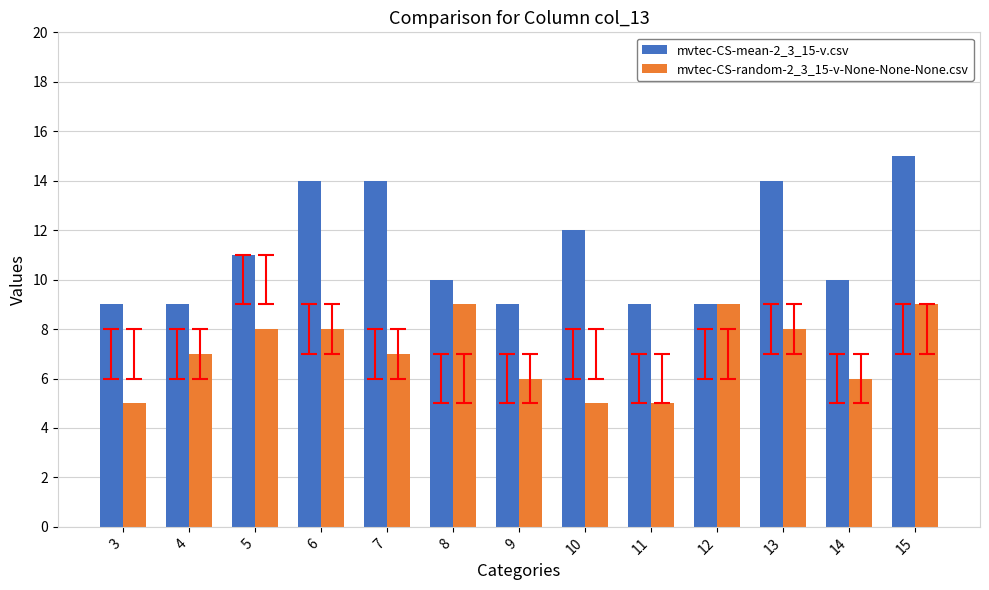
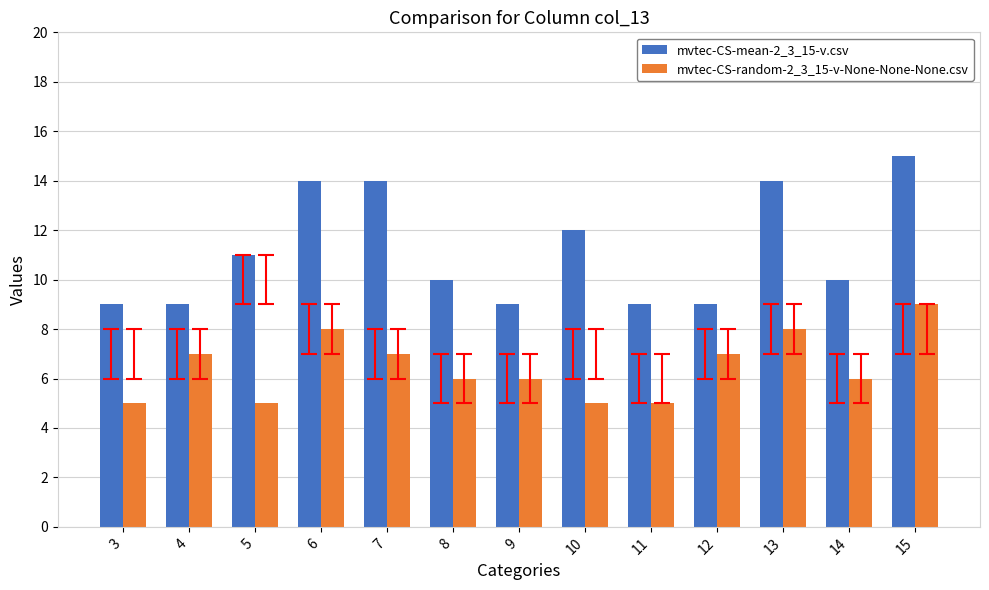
  {
    "mvtec-CS-random-2_3_15-v-None-None-None.csv": {
      "3": 5,
      "4": 7,
-     "5": 8,
+     "5": 5,
      "6": 8,
      "7": 7,
-     "8": 9,
+     "8": 6,
      "9": 6,
      "10": 5,
      "11": 5,
-     "12": 9,
+     "12": 7,
      "13": 8,
      "14": 6,
      "15": 9
    }
  }
